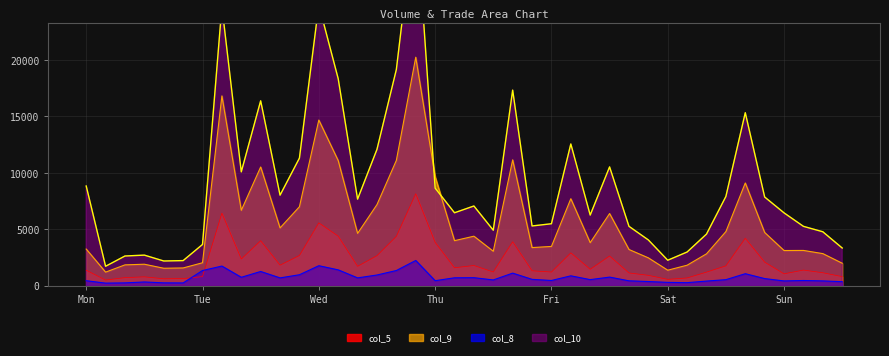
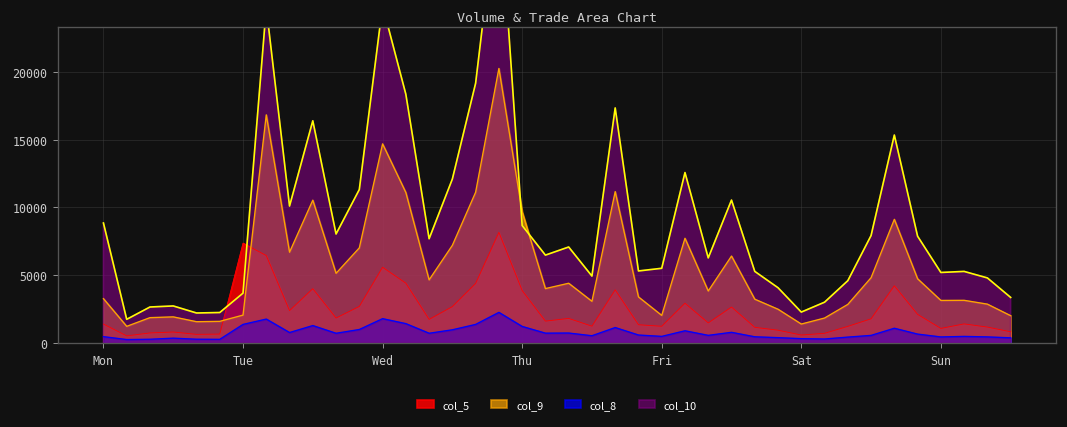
  {
    "col_5": {
      "Mon": 1400,
-     "Tue": 800,
+     "Tue": 7400,
      "Wed": 5600,
      "Thu": 3900,
      "Fri": 1200,
      "Sat": 600,
      "Sun": 1100
    },
    "col_9": {
      "Mon": 3300,
      "Tue": 2000,
      "Wed": 14700,
      "Thu": 9700,
-     "Fri": 3500,
+     "Fri": 2000,
      "Sat": 1400,
      "Sun": 3100
    },
    "col_8": {
      "Mon": 500,
      "Tue": 1400,
      "Wed": 1800,
-     "Thu": 500,
+     "Thu": 1200,
      "Fri": 500,
      "Sat": 300,
      "Sun": 400
    },
    "col_10": {
      "Mon": 8800,
      "Tue": 3700,
      "Thu": 8700,
      "Fri": 5500,
      "Sat": 2300,
-     "Sun": 6500
+     "Sun": 5200
    }
  }
